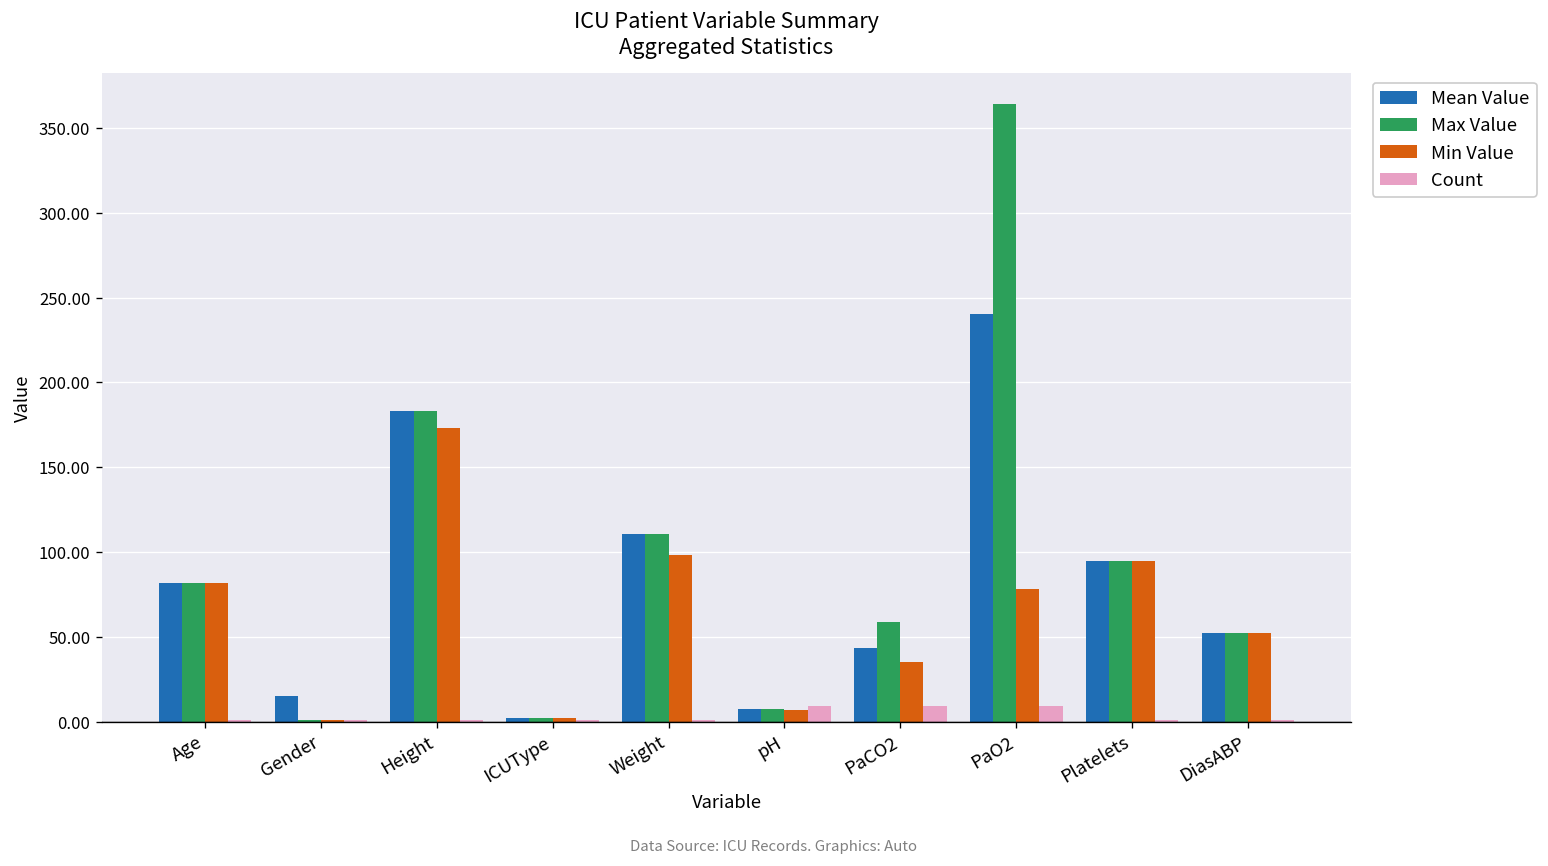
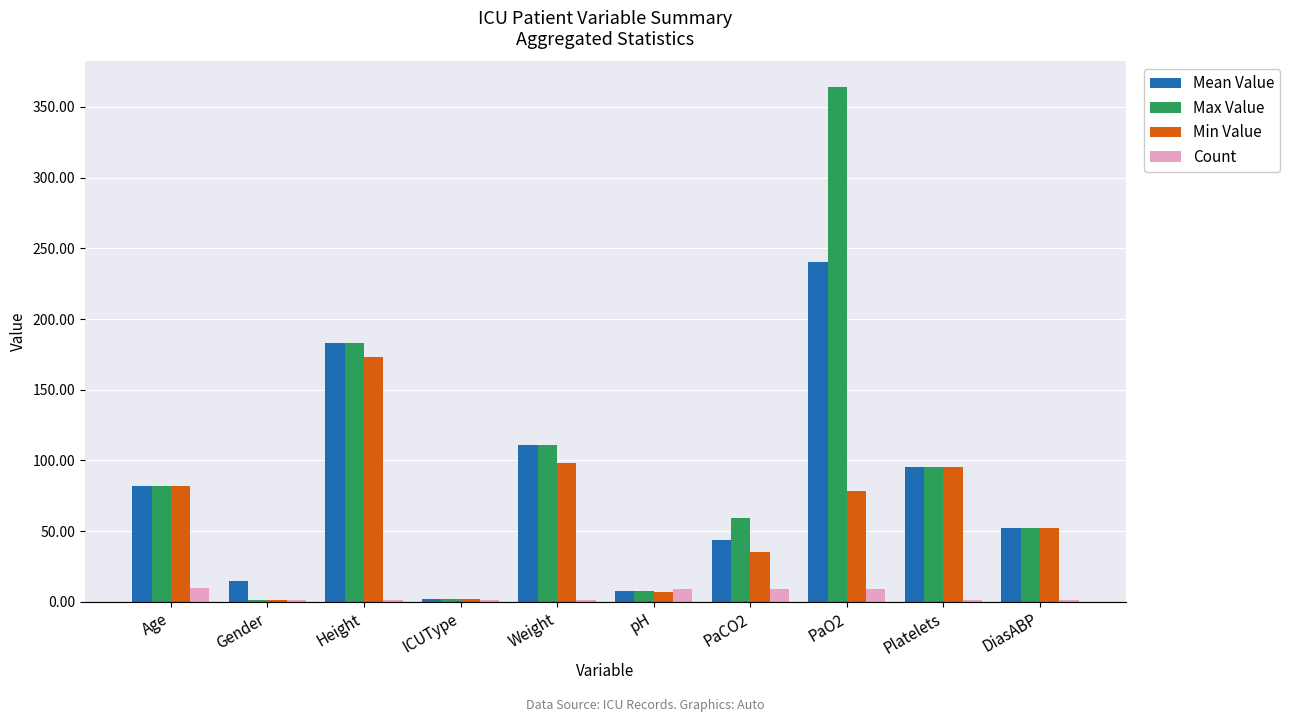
  {
    "Mean Value": {
      "Age": 82,
      "Gender": 15,
      "Height": 183,
      "ICUType": 2,
      "Weight": 111,
      "pH": 7,
      "PaCO2": 43,
      "PaO2": 240,
      "Platelets": 95,
      "DiasABP": 52
    },
    "Max Value": {
      "Age": 82,
      "Height": 183,
      "ICUType": 2,
      "Weight": 111,
      "pH": 7,
      "PaCO2": 59,
      "PaO2": 364,
      "Platelets": 95,
      "DiasABP": 52
    },
    "Min Value": {
      "Age": 82,
      "Height": 173,
      "ICUType": 2,
      "Weight": 99,
      "pH": 7,
      "PaCO2": 35,
      "PaO2": 78,
      "Platelets": 95,
      "DiasABP": 52
    },
    "Count": {
-     "Age": 1,
+     "Age": 9,
      "pH": 9,
      "PaCO2": 9,
      "PaO2": 9
    }
  }
